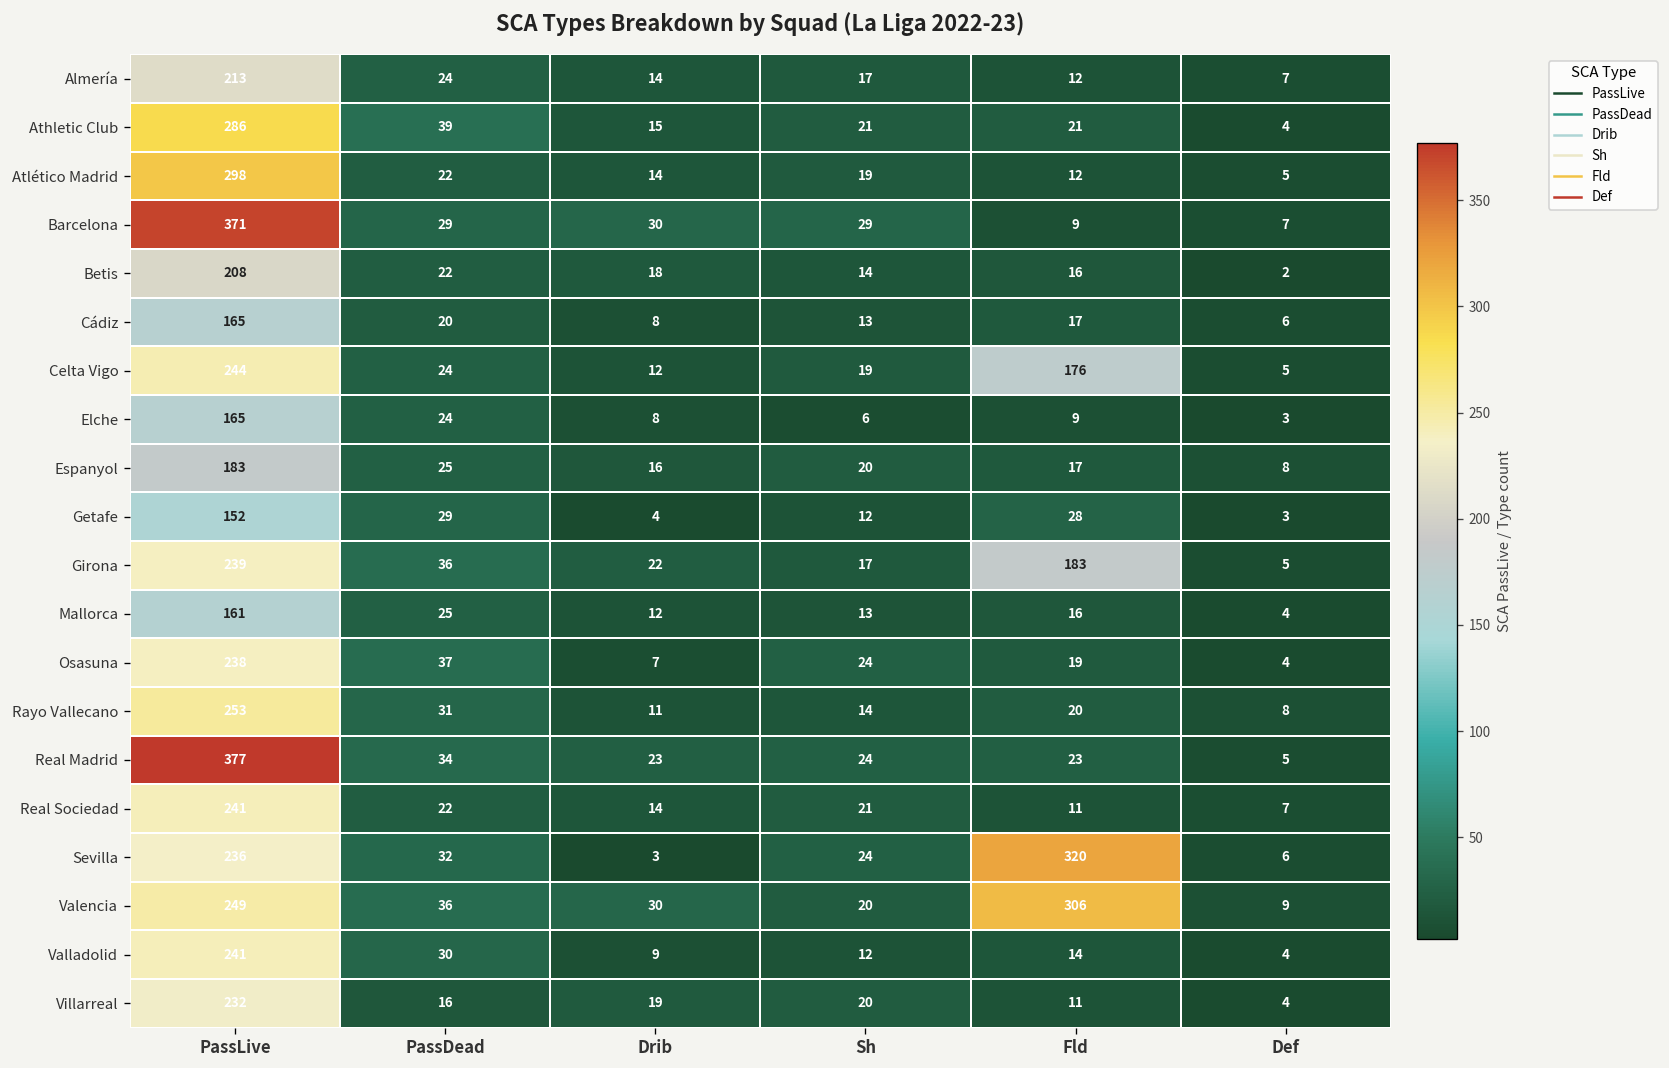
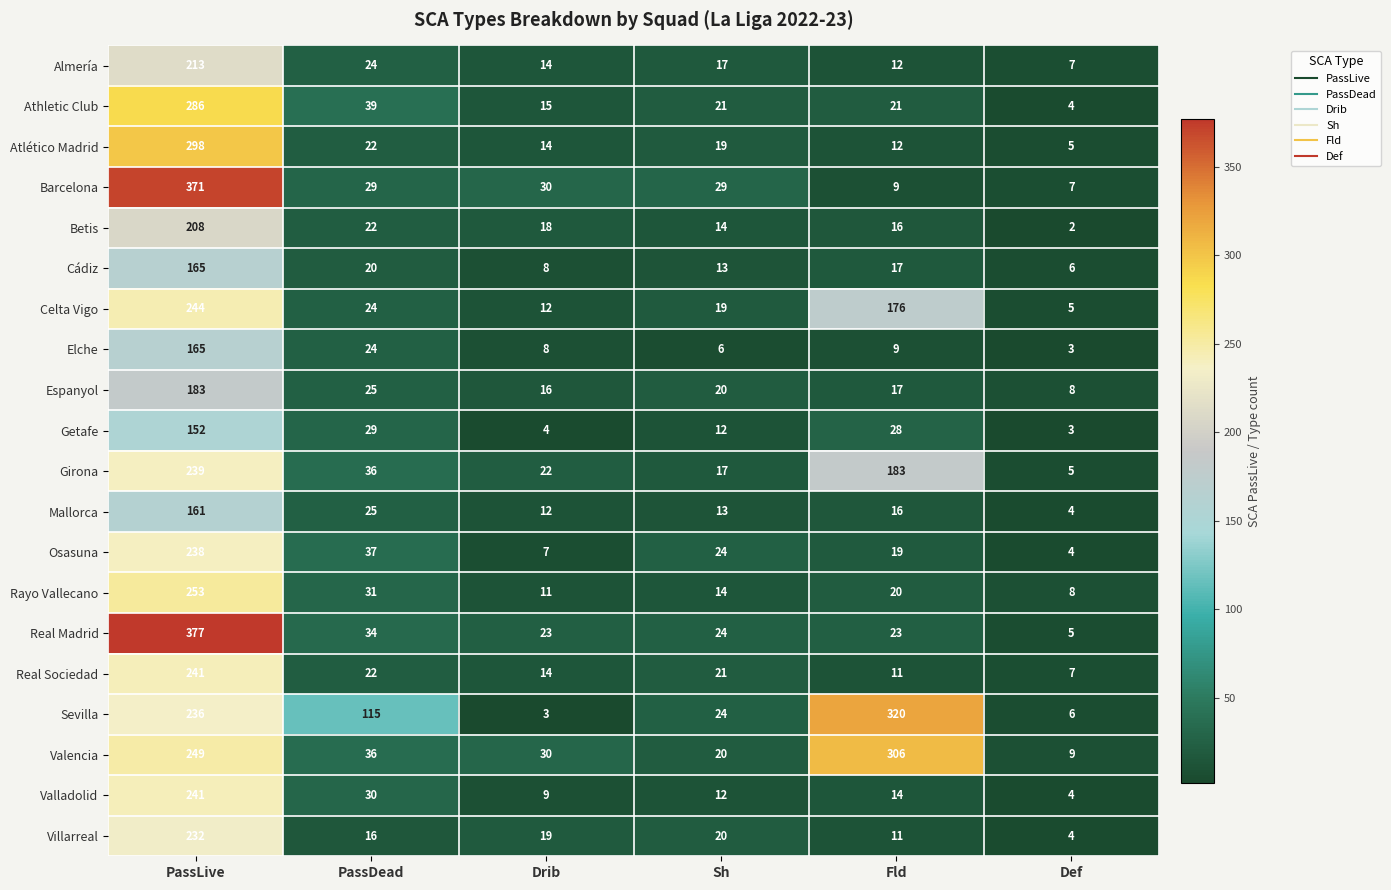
  {
    "Almería": {
      "PassLive": 213,
      "PassDead": 24,
      "Drib": 14,
      "Sh": 17,
      "Fld": 12,
      "Def": 7
    },
    "Athletic Club": {
      "PassLive": 286,
      "PassDead": 39,
      "Drib": 15,
      "Sh": 21,
      "Fld": 21,
      "Def": 4
    },
    "Atlético Madrid": {
      "PassLive": 298,
      "PassDead": 22,
      "Drib": 14,
      "Sh": 19,
      "Fld": 12,
      "Def": 5
    },
    "Barcelona": {
      "PassLive": 371,
      "PassDead": 29,
      "Drib": 30,
      "Sh": 29,
      "Fld": 9,
      "Def": 7
    },
    "Betis": {
      "PassLive": 208,
      "PassDead": 22,
      "Drib": 18,
      "Sh": 14,
      "Fld": 16,
      "Def": 2
    },
    "Cádiz": {
      "PassLive": 165,
      "PassDead": 20,
      "Drib": 8,
      "Sh": 13,
      "Fld": 17,
      "Def": 6
    },
    "Celta Vigo": {
      "PassLive": 244,
      "PassDead": 24,
      "Drib": 12,
      "Sh": 19,
      "Fld": 176,
      "Def": 5
    },
    "Elche": {
      "PassLive": 165,
      "PassDead": 24,
      "Drib": 8,
      "Sh": 6,
      "Fld": 9,
      "Def": 3
    },
    "Espanyol": {
      "PassLive": 183,
      "PassDead": 25,
      "Drib": 16,
      "Sh": 20,
      "Fld": 17,
      "Def": 8
    },
    "Getafe": {
      "PassLive": 152,
      "PassDead": 29,
      "Drib": 4,
      "Sh": 12,
      "Fld": 28,
      "Def": 3
    },
    "Girona": {
      "PassLive": 239,
      "PassDead": 36,
      "Drib": 22,
      "Sh": 17,
      "Fld": 183,
      "Def": 5
    },
    "Mallorca": {
      "PassLive": 161,
      "PassDead": 25,
      "Drib": 12,
      "Sh": 13,
      "Fld": 16,
      "Def": 4
    },
    "Osasuna": {
      "PassLive": 238,
      "PassDead": 37,
      "Drib": 7,
      "Sh": 24,
      "Fld": 19,
      "Def": 4
    },
    "Rayo Vallecano": {
      "PassLive": 253,
      "PassDead": 31,
      "Drib": 11,
      "Sh": 14,
      "Fld": 20,
      "Def": 8
    },
    "Real Madrid": {
      "PassLive": 377,
      "PassDead": 34,
      "Drib": 23,
      "Sh": 24,
      "Fld": 23,
      "Def": 5
    },
    "Real Sociedad": {
      "PassLive": 241,
      "PassDead": 22,
      "Drib": 14,
      "Sh": 21,
      "Fld": 11,
      "Def": 7
    },
    "Sevilla": {
      "PassLive": 236,
-     "PassDead": 32,
+     "PassDead": 115,
      "Drib": 3,
      "Sh": 24,
      "Fld": 320,
      "Def": 6
    },
    "Valencia": {
      "PassLive": 249,
      "PassDead": 36,
      "Drib": 30,
      "Sh": 20,
      "Fld": 306,
      "Def": 9
    },
    "Valladolid": {
      "PassLive": 241,
      "PassDead": 30,
      "Drib": 9,
      "Sh": 12,
      "Fld": 14,
      "Def": 4
    },
    "Villarreal": {
      "PassLive": 232,
      "PassDead": 16,
      "Drib": 19,
      "Sh": 20,
      "Fld": 11,
      "Def": 4
    }
  }
